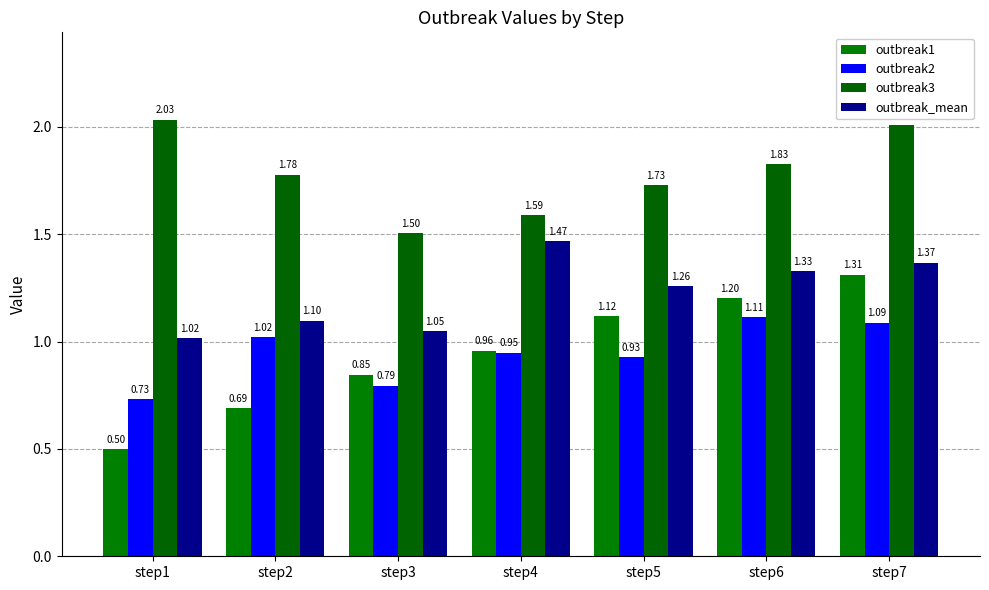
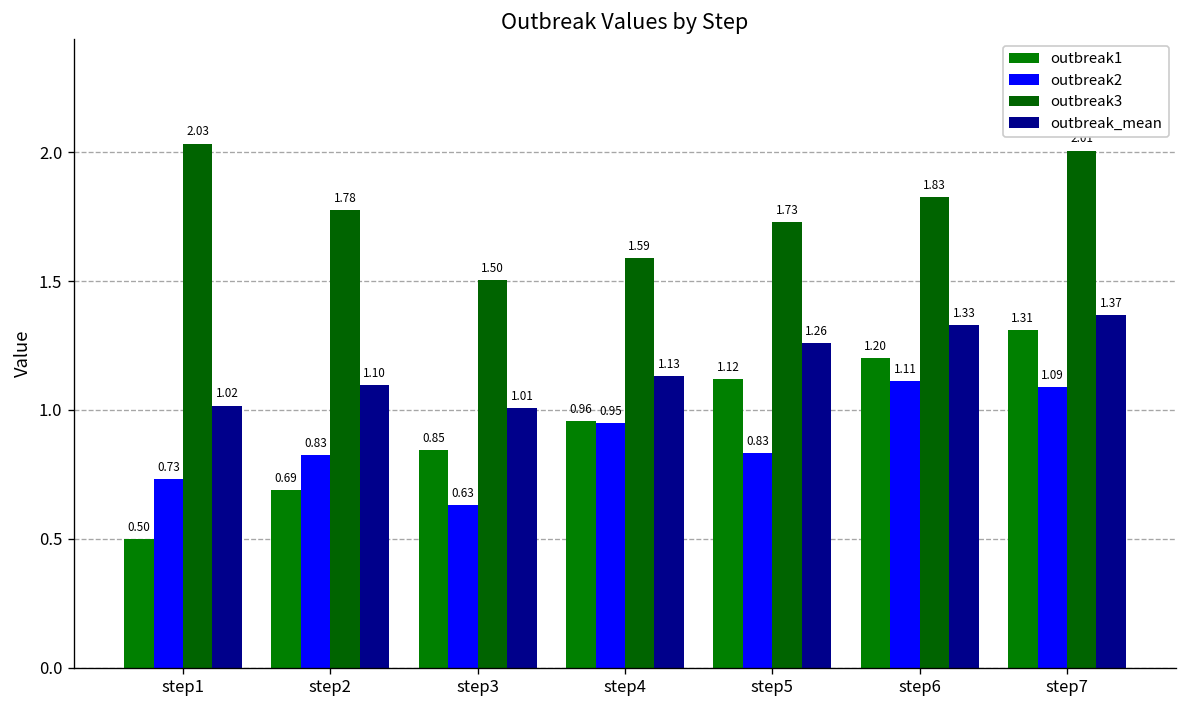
  {
    "outbreak2": {
      "step1": 0.73,
-     "step2": 1.02,
-     "step3": 0.79,
+     "step2": 0.83,
+     "step3": 0.63,
      "step4": 0.95,
-     "step5": 0.93,
+     "step5": 0.83,
      "step6": 1.11,
      "step7": 1.09
    },
    "outbreak_mean": {
      "step1": 1.02,
      "step2": 1.10,
-     "step3": 1.05,
-     "step4": 1.47,
+     "step3": 1.01,
+     "step4": 1.13,
      "step5": 1.26,
      "step6": 1.33,
      "step7": 1.37
    }
  }
